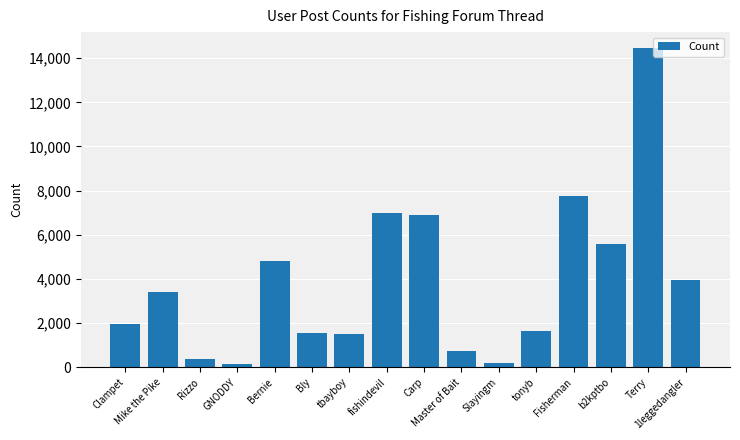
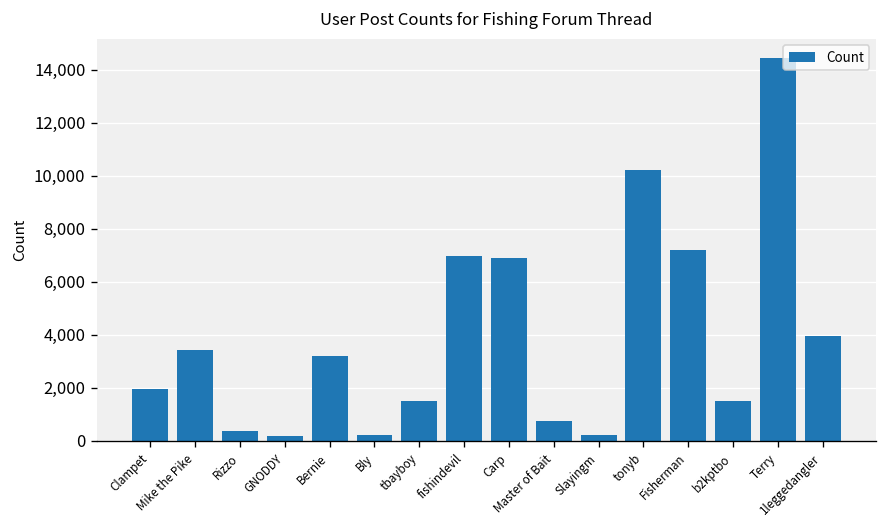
  {
    "Clampet": "1,900",
    "Mike the Pike": "3,400",
    "Rizzo": "400",
    "GNODDY": "200",
-   "Bernie": "4,800",
-   "Bly": "1,600",
+   "Bernie": "3,200",
+   "Bly": "200",
    "tbayboy": "1,500",
    "fishindevil": "7,000",
    "Carp": "6,900",
    "Master of Bait": "800",
    "Slayingm": "200",
-   "tonyb": "1,600",
-   "Fisherman": "7,800",
-   "b2kptbo": "5,600",
+   "tonyb": "10,200",
+   "Fisherman": "7,200",
+   "b2kptbo": "1,500",
    "Terry": "14,500",
    "1leggedangler": "4,000"
  }
